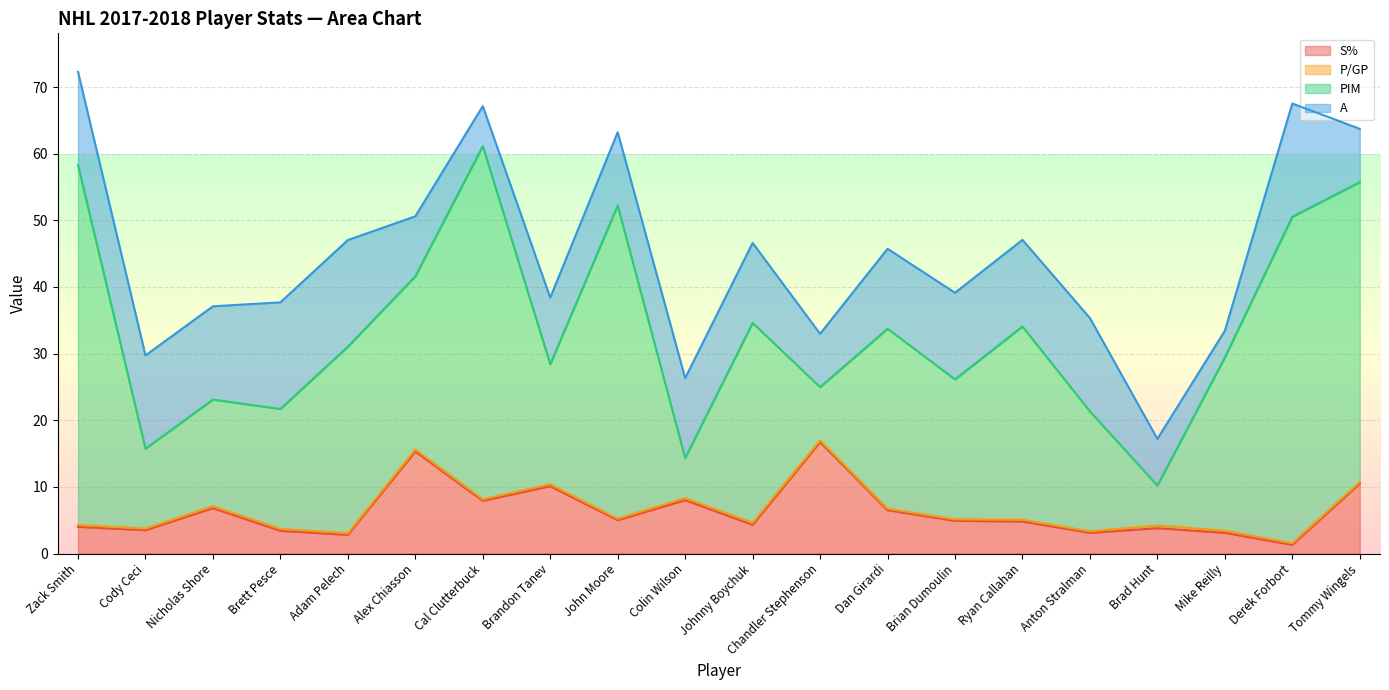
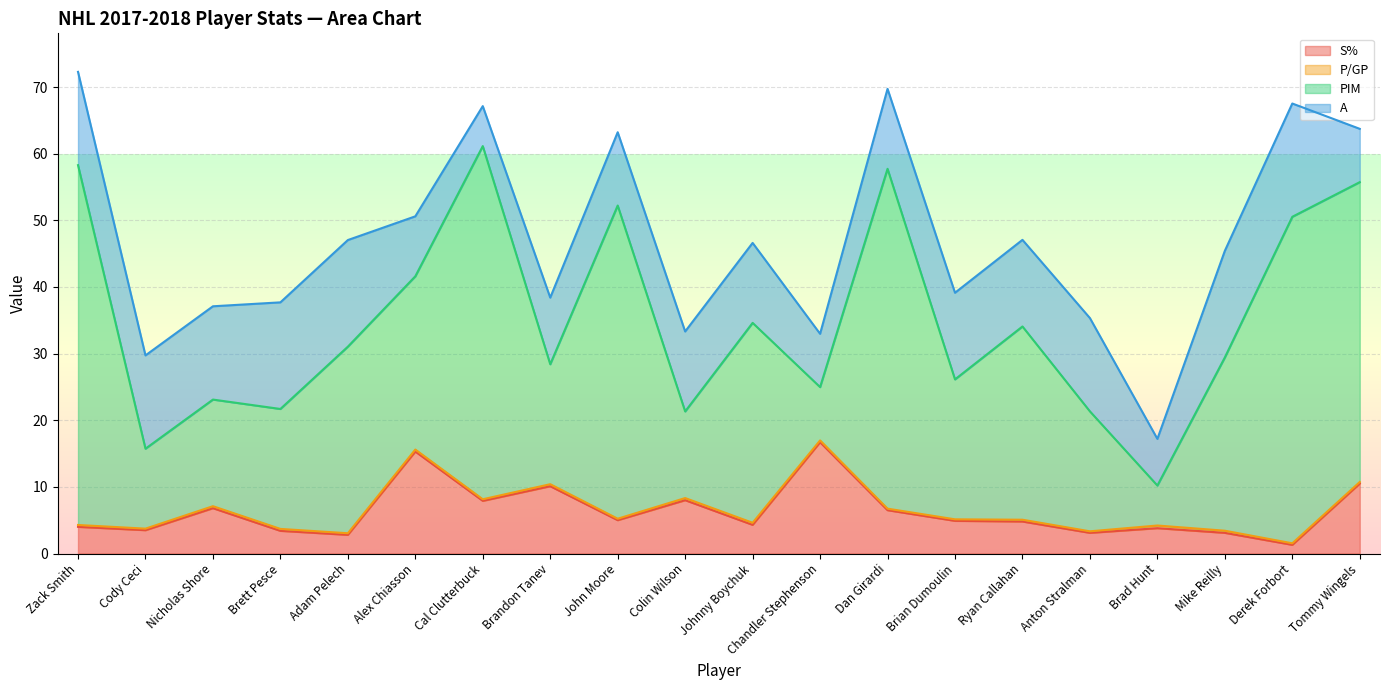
  {
    "S%": {
      "Brad Hunt": 4
    },
    "P/GP": {
      "Brad Hunt": 0
    },
    "PIM": {
      "Zack Smith": 54,
      "Cody Ceci": 12,
      "Nicholas Shore": 16,
      "Brett Pesce": 18,
      "Adam Pelech": 28,
      "Alex Chiasson": 26,
      "Cal Clutterbuck": 53,
      "Brandon Tanev": 18,
      "John Moore": 47,
-     "Colin Wilson": 6,
+     "Colin Wilson": 13,
      "Johnny Boychuk": 30,
      "Chandler Stephenson": 8,
-     "Dan Girardi": 27,
+     "Dan Girardi": 51,
      "Brian Dumoulin": 21,
      "Ryan Callahan": 29,
      "Anton Stralman": 18,
      "Brad Hunt": 6,
      "Mike Reilly": 26,
      "Derek Forbort": 49,
      "Tommy Wingels": 45
    },
    "A": {
      "Zack Smith": 14,
      "Cody Ceci": 14,
      "Nicholas Shore": 14,
      "Brett Pesce": 16,
      "Adam Pelech": 16,
      "Alex Chiasson": 9,
      "Cal Clutterbuck": 6,
      "Brandon Tanev": 10,
      "John Moore": 11,
      "Colin Wilson": 12,
      "Johnny Boychuk": 12,
      "Chandler Stephenson": 8,
      "Dan Girardi": 12,
      "Brian Dumoulin": 13,
      "Ryan Callahan": 13,
      "Anton Stralman": 14,
      "Brad Hunt": 7,
-     "Mike Reilly": 4,
+     "Mike Reilly": 16,
      "Derek Forbort": 17,
      "Tommy Wingels": 8
    }
  }
